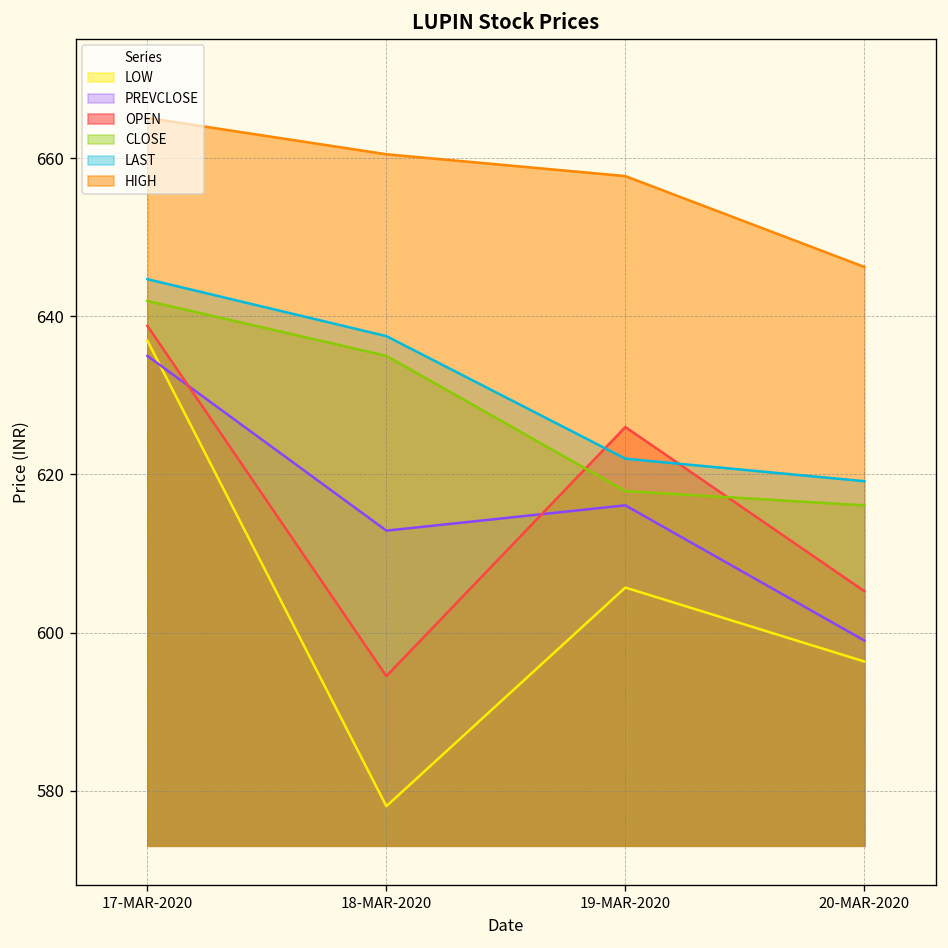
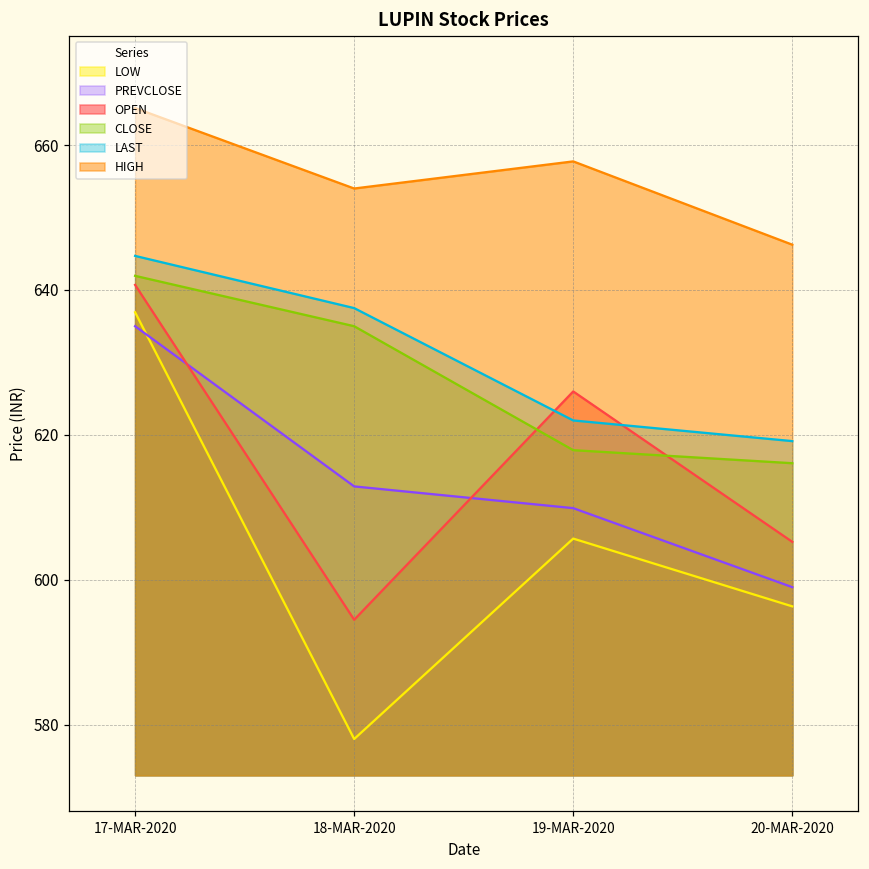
  {
    "LOW": {
      "17-MAR-2020": 637,
      "18-MAR-2020": 578,
      "19-MAR-2020": 606,
      "20-MAR-2020": 596
    },
    "PREVCLOSE": {
      "17-MAR-2020": 635,
      "18-MAR-2020": 613,
-     "19-MAR-2020": 616,
+     "19-MAR-2020": 610,
      "20-MAR-2020": 599
    },
    "OPEN": {
-     "17-MAR-2020": 639,
+     "17-MAR-2020": 641,
      "18-MAR-2020": 595,
      "19-MAR-2020": 626,
      "20-MAR-2020": 605
    },
    "CLOSE": {
      "17-MAR-2020": 642,
      "18-MAR-2020": 635,
      "19-MAR-2020": 618,
      "20-MAR-2020": 616
    },
    "LAST": {
      "17-MAR-2020": 645,
      "18-MAR-2020": 638,
      "19-MAR-2020": 622,
      "20-MAR-2020": 619
    },
    "HIGH": {
-     "18-MAR-2020": 661,
+     "18-MAR-2020": 654,
      "19-MAR-2020": 658,
      "20-MAR-2020": 646
    }
  }
